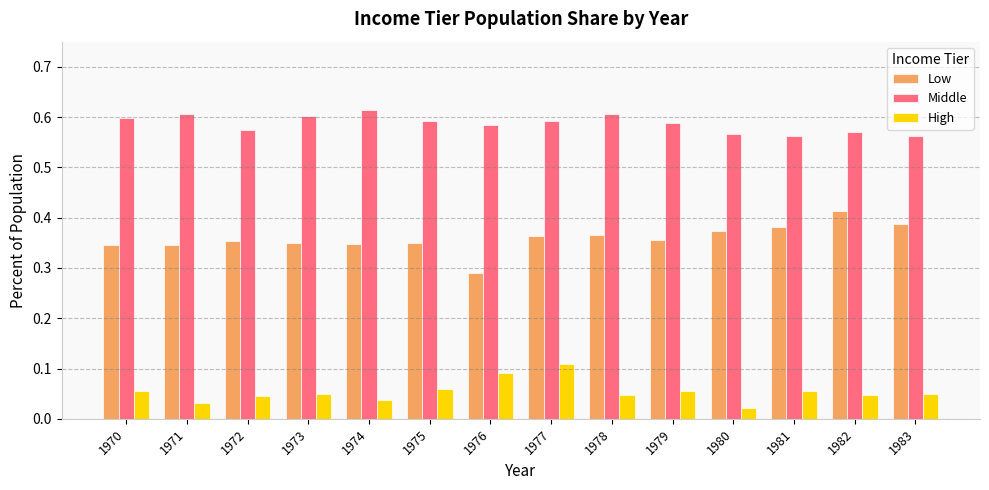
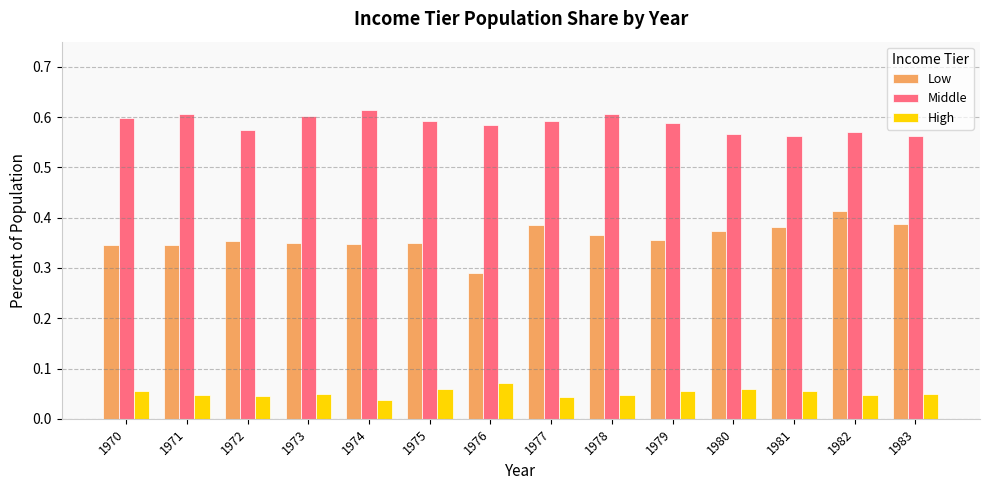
  {
    "Low": {
      "1970": 0.35,
      "1971": 0.35,
      "1972": 0.35,
      "1973": 0.35,
      "1974": 0.35,
      "1975": 0.35,
      "1976": 0.29,
-     "1977": 0.36,
+     "1977": 0.39,
      "1978": 0.37,
      "1979": 0.36,
      "1980": 0.37,
      "1981": 0.38,
      "1982": 0.41,
      "1983": 0.39
    },
    "Middle": {
      "1970": 0.60,
      "1971": 0.61,
      "1972": 0.57,
      "1973": 0.60,
      "1974": 0.62,
      "1975": 0.59,
      "1976": 0.58,
      "1977": 0.59,
      "1978": 0.61,
      "1979": 0.59,
      "1980": 0.57,
      "1981": 0.56,
      "1982": 0.57,
      "1983": 0.56
    },
    "High": {
      "1970": 0.06,
-     "1971": 0.03,
+     "1971": 0.05,
      "1972": 0.05,
      "1973": 0.05,
      "1974": 0.04,
      "1975": 0.06,
-     "1976": 0.09,
-     "1977": 0.11,
+     "1976": 0.07,
+     "1977": 0.04,
      "1978": 0.05,
      "1979": 0.06,
-     "1980": 0.02,
+     "1980": 0.06,
      "1981": 0.06,
      "1982": 0.05,
      "1983": 0.05
    }
  }
